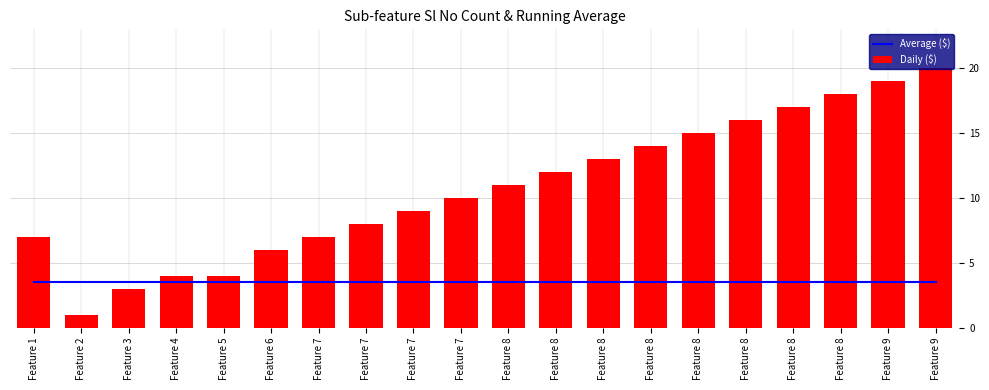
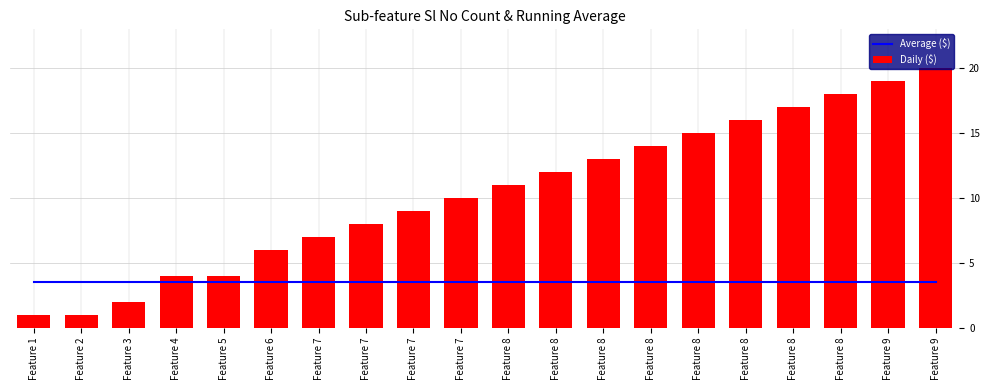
  {
    "Daily ($)": {
-     "Feature 1": 7,
+     "Feature 1": 1,
      "Feature 2": 1,
-     "Feature 3": 3,
+     "Feature 3": 2,
      "Feature 4": 4,
      "Feature 5": 4,
      "Feature 6": 6
    },
    "Average ($)": {
      "Feature 1": 3.5,
      "Feature 2": 3.5,
      "Feature 3": 3.5,
      "Feature 4": 3.5,
      "Feature 5": 3.5,
      "Feature 6": 3.5
    }
  }
